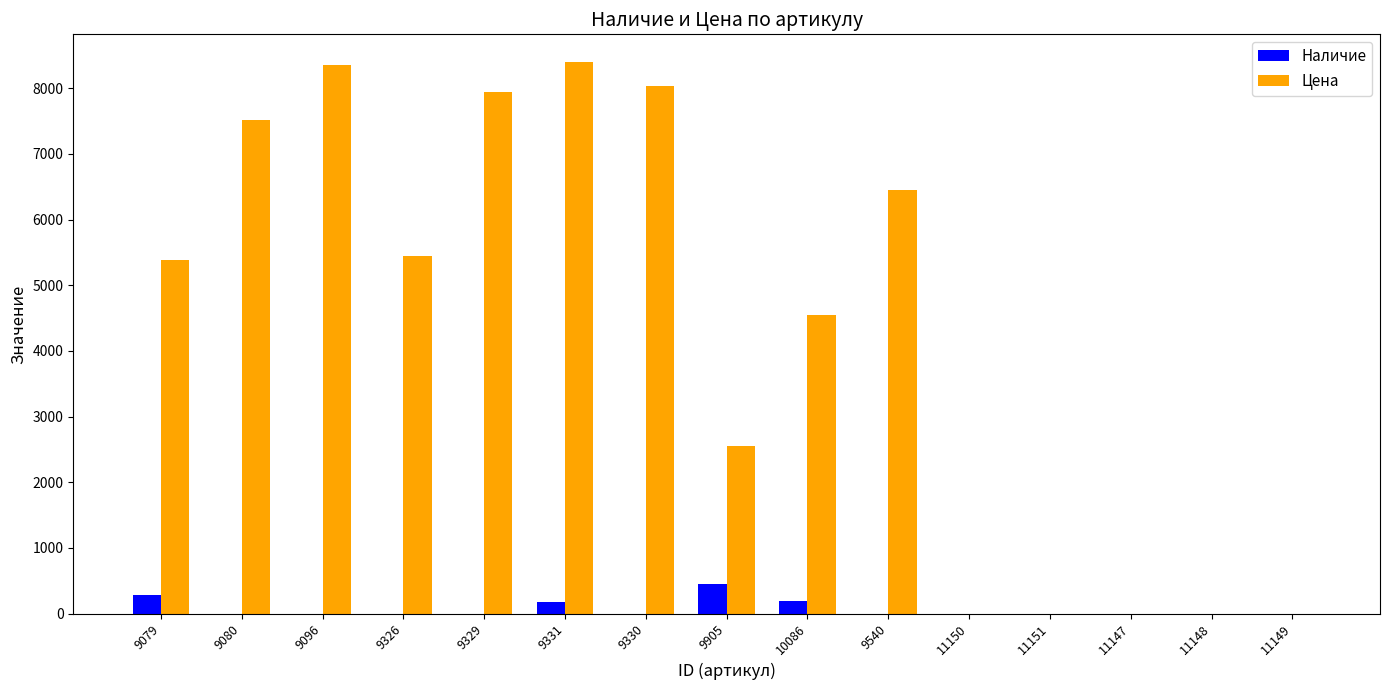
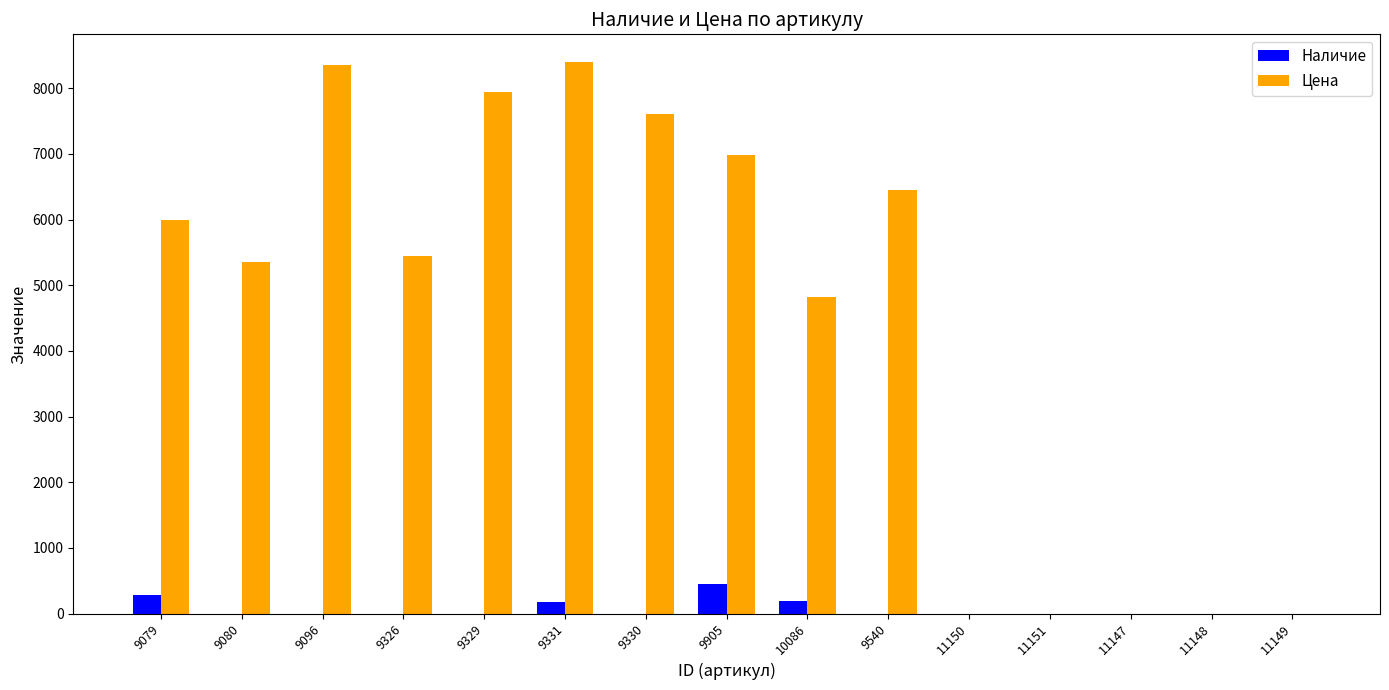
  {
    "Наличие": {
      "9079": 300,
      "9080": 0,
      "9096": 0,
      "9326": 0,
      "9329": 0,
      "9331": 200,
      "9330": 0,
      "9905": 400,
      "10086": 200,
      "9540": 0,
      "11150": 0,
      "11151": 0,
      "11147": 0,
      "11148": 0,
      "11149": 0
    },
    "Цена": {
-     "9079": 5400,
-     "9080": 7500,
+     "9079": 6000,
+     "9080": 5400,
      "9096": 8300,
      "9326": 5400,
      "9329": 7900,
      "9331": 8400,
-     "9330": 8000,
-     "9905": 2600,
-     "10086": 4600,
+     "9330": 7600,
+     "9905": 7000,
+     "10086": 4800,
      "9540": 6500,
      "11150": 0,
      "11151": 0,
      "11147": 0,
      "11148": 0,
      "11149": 0
    }
  }
